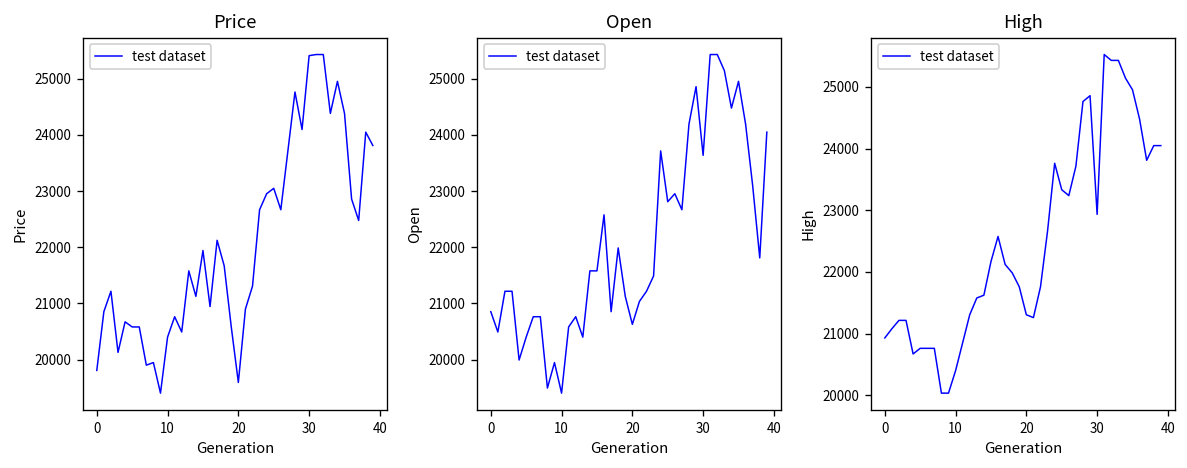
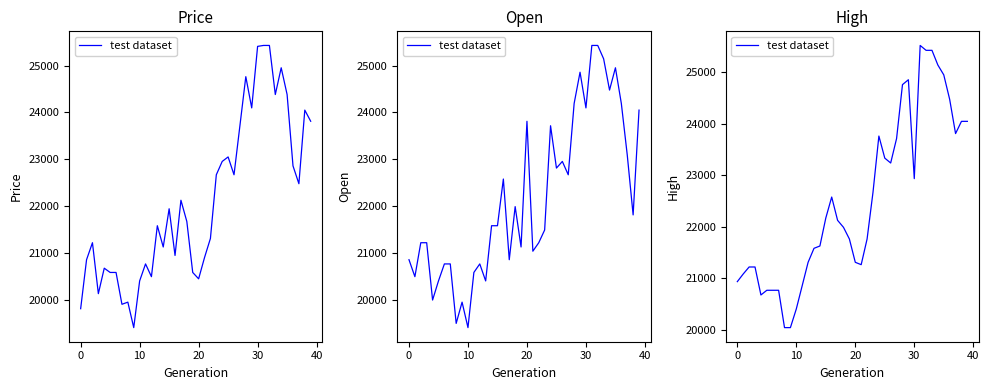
  {
    "Price": {
      "0": 19800,
      "10": 20400,
-     "20": 19600,
+     "20": 20400,
      "30": 25400
    },
    "Open": {
      "0": 20900,
      "10": 19400,
-     "20": 20600,
-     "30": 23600
+     "20": 23800,
+     "30": 24100
    },
    "High": {
      "0": 20900,
      "10": 20400,
      "20": 21300,
      "30": 22900
    }
  }
